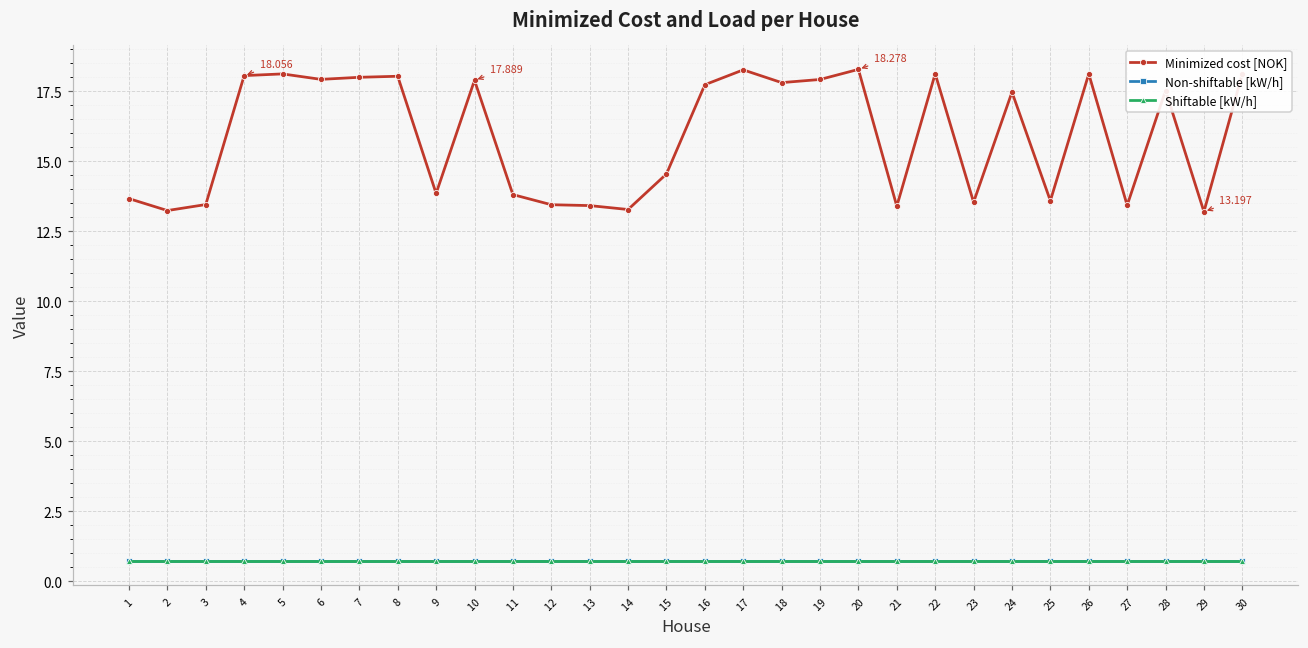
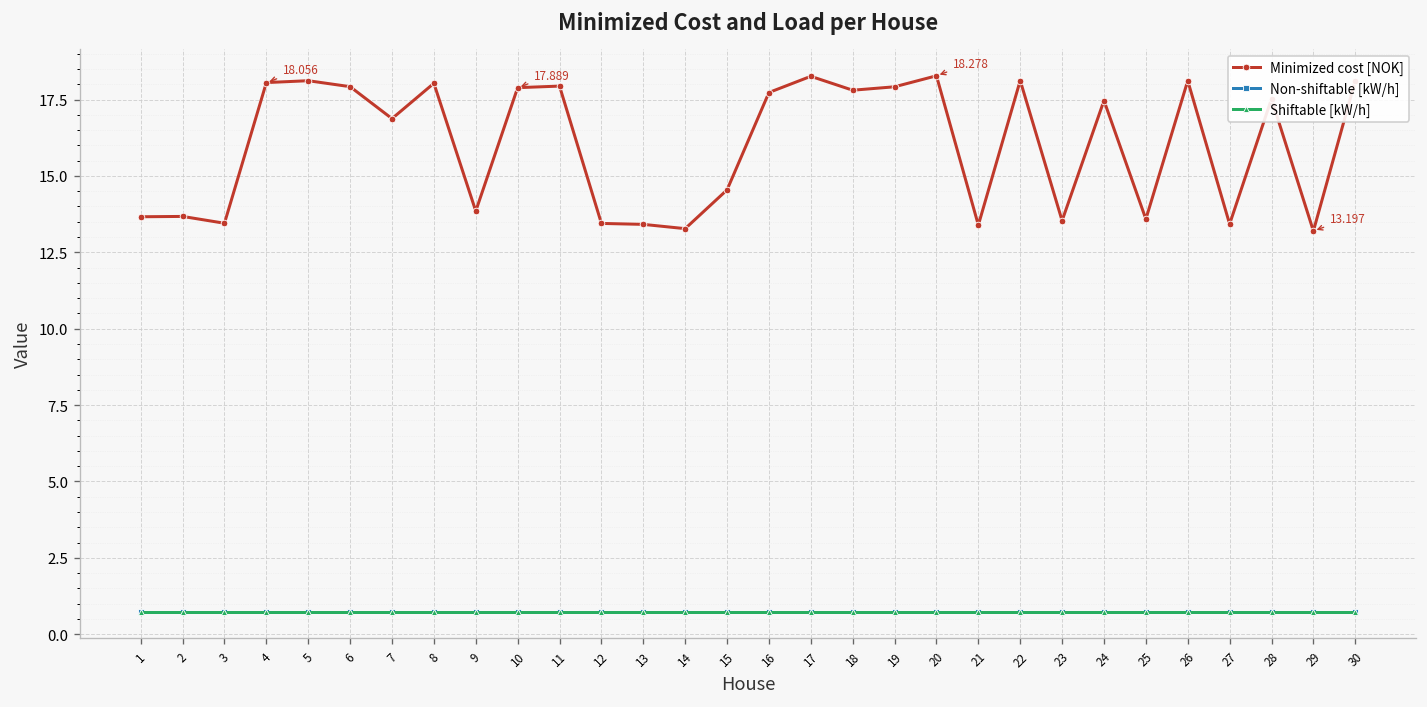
  {
    "Minimized cost [NOK]": {
      "1": 13.7,
-     "2": 13.2,
+     "2": 13.7,
      "3": 13.5,
      "6": 17.9,
-     "7": 18.0,
+     "7": 16.9,
      "8": 18.0,
      "9": 13.8,
-     "11": 13.8,
+     "11": 17.9,
      "12": 13.4,
      "13": 13.4,
      "14": 13.3,
      "15": 14.5,
      "16": 17.7,
      "17": 18.3,
      "18": 17.8,
      "19": 17.9,
      "21": 13.4,
      "22": 18.1,
      "23": 13.5,
      "24": 17.5,
      "25": 13.6,
      "26": 18.1,
      "27": 13.4
    },
    "Shiftable [kW/h]": {
      "1": 0.7,
      "2": 0.7,
      "3": 0.7,
      "4": 0.7,
      "5": 0.7,
      "6": 0.7,
      "7": 0.7,
      "8": 0.7,
      "9": 0.7,
      "10": 0.7,
      "11": 0.7,
      "12": 0.7,
      "13": 0.7,
      "14": 0.7,
      "15": 0.7,
      "16": 0.7,
      "17": 0.7,
      "18": 0.7,
      "19": 0.7,
      "20": 0.7,
      "21": 0.7,
      "22": 0.7,
      "23": 0.7,
      "24": 0.7,
      "25": 0.7,
      "26": 0.7,
      "27": 0.7,
      "28": 0.7,
      "29": 0.7,
      "30": 0.7
    }
  }
